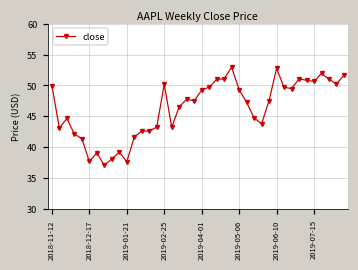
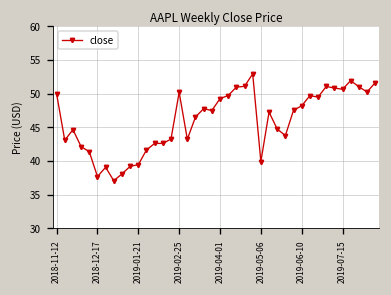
  {
    "2018-11-12": 50,
    "2018-12-17": 38,
-   "2019-01-21": 38,
+   "2019-01-21": 39,
    "2019-02-25": 50,
    "2019-04-01": 49,
-   "2019-05-06": 49,
-   "2019-06-10": 53,
+   "2019-05-06": 40,
+   "2019-06-10": 48,
    "2019-07-15": 51
  }
